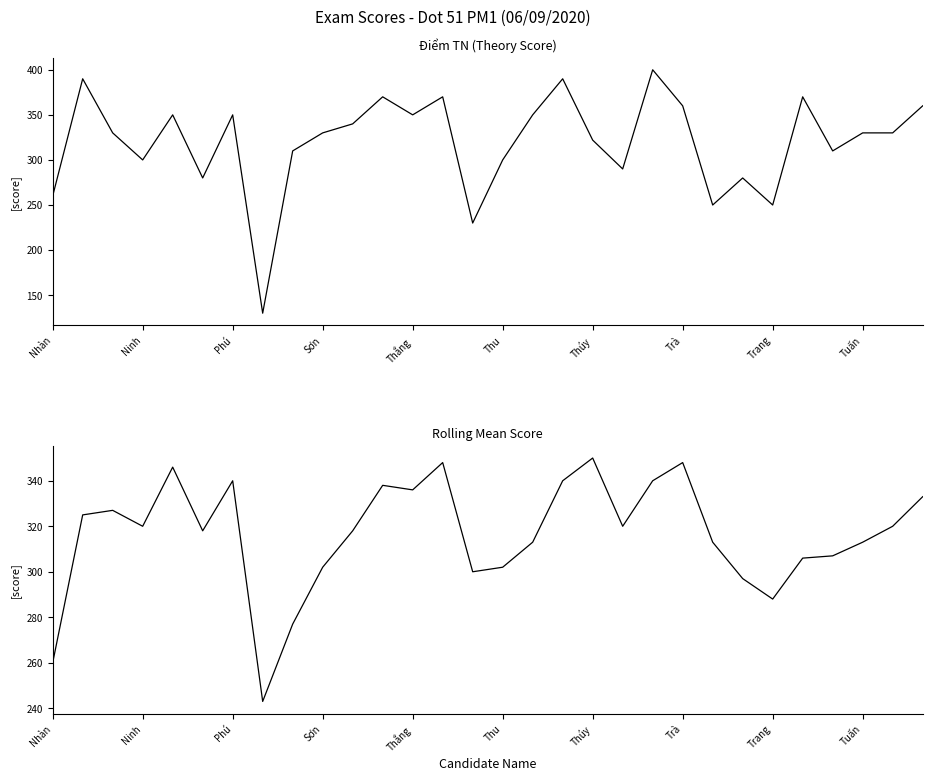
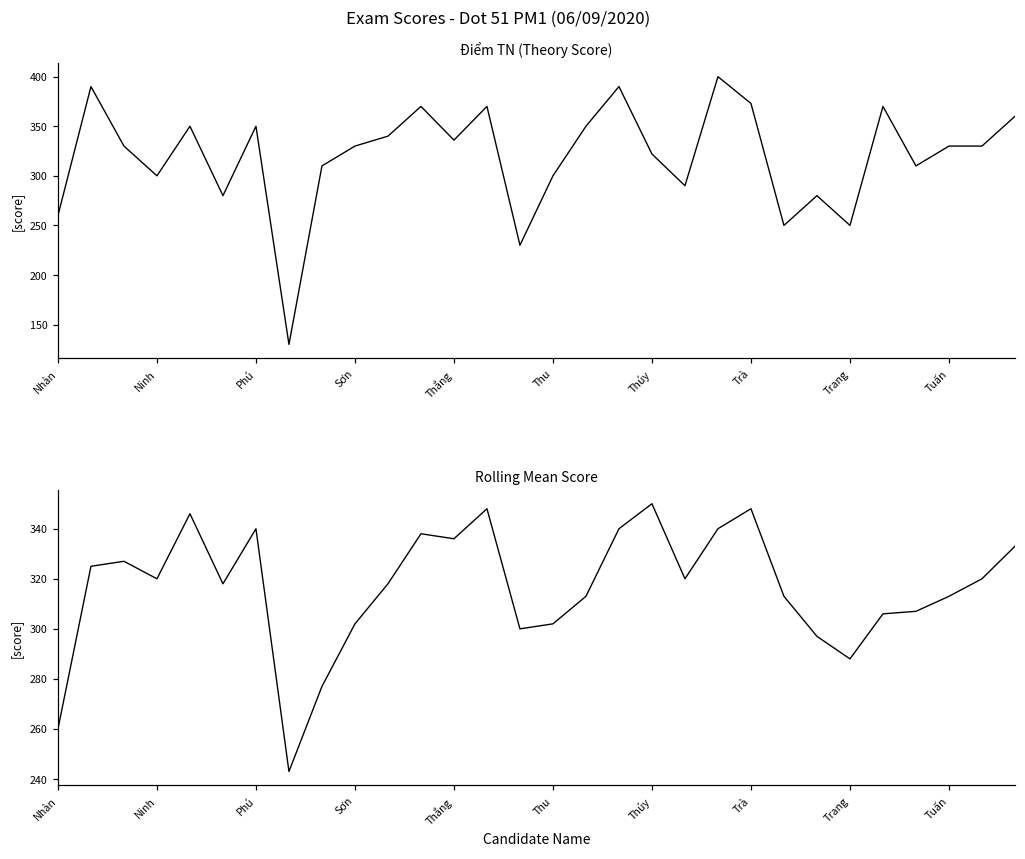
  {
    "Điểm TN (Theory Score)": {
      "Nhàn": 260,
-     "Thắng": 350,
+     "Thắng": 340,
      "Thu": 300,
      "Thúy": 320,
-     "Trà": 360,
+     "Trà": 370,
      "Tuấn": 330
    },
    "Rolling Mean Score": {
      "Nhàn": 260,
      "Thắng": 336,
      "Thu": 302,
      "Thúy": 350,
      "Trà": 348,
      "Tuấn": 313
    }
  }
